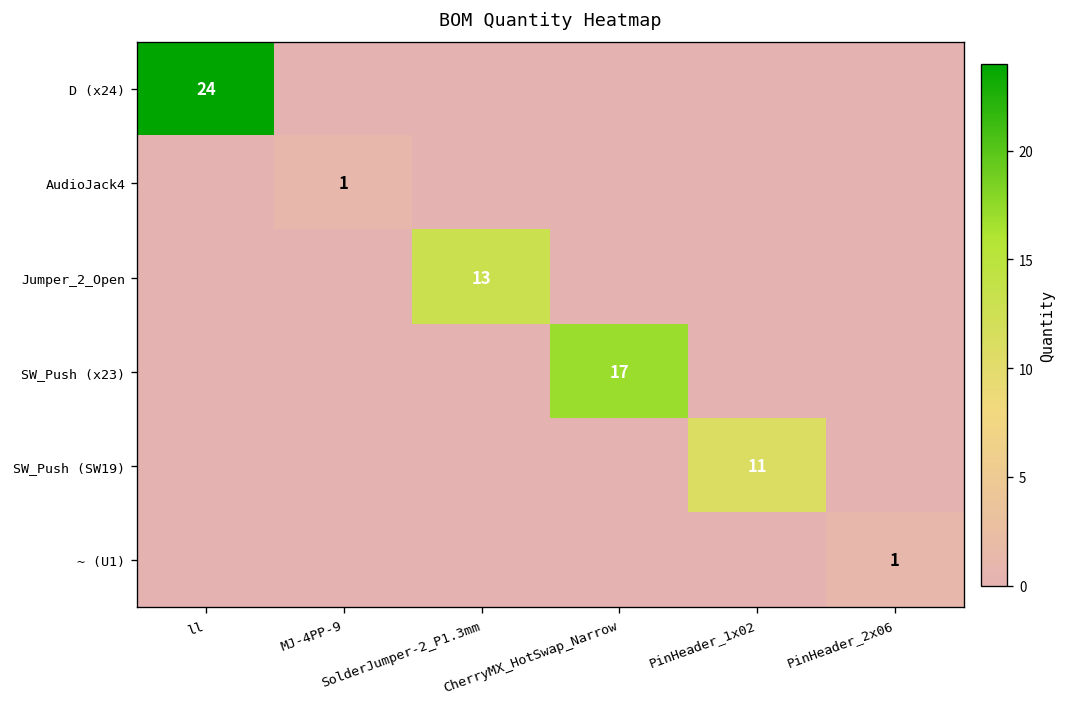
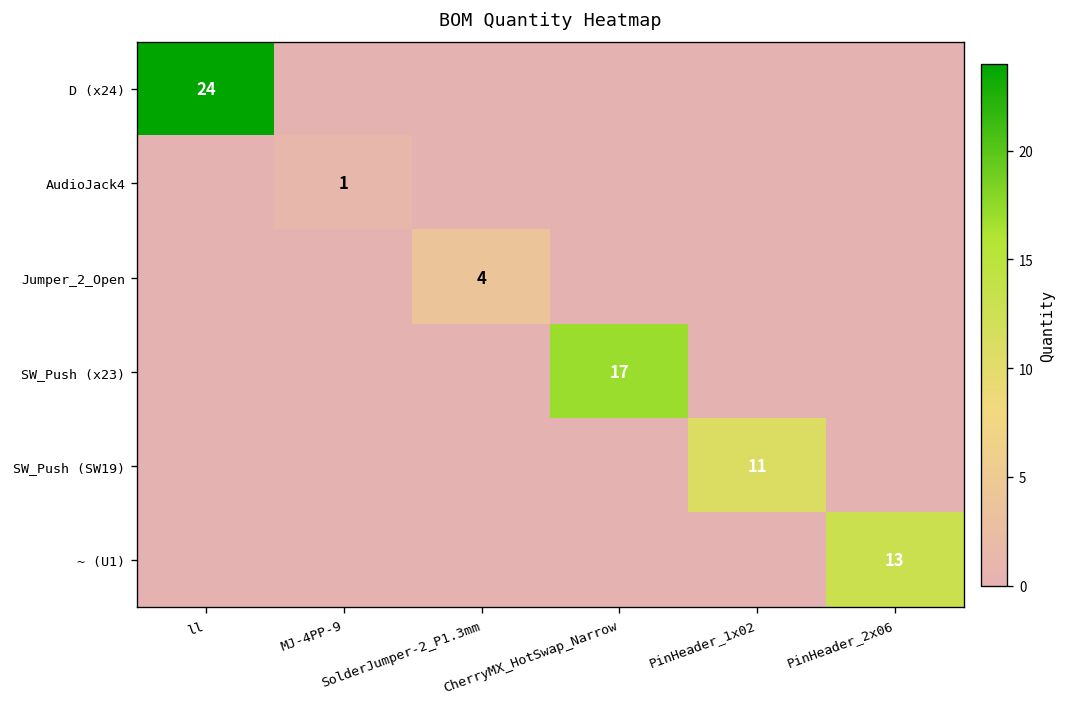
  {
    "D (x24)": {
      "ll": 24
    },
    "AudioJack4": {
      "MJ-4PP-9": 1
    },
    "Jumper_2_Open": {
-     "SolderJumper-2_P1.3mm": 13
+     "SolderJumper-2_P1.3mm": 4
    },
    "SW_Push (x23)": {
      "CherryMX_HotSwap_Narrow": 17
    },
    "SW_Push (SW19)": {
      "PinHeader_1x02": 11
    },
    "~ (U1)": {
-     "PinHeader_2x06": 1
+     "PinHeader_2x06": 13
    }
  }
